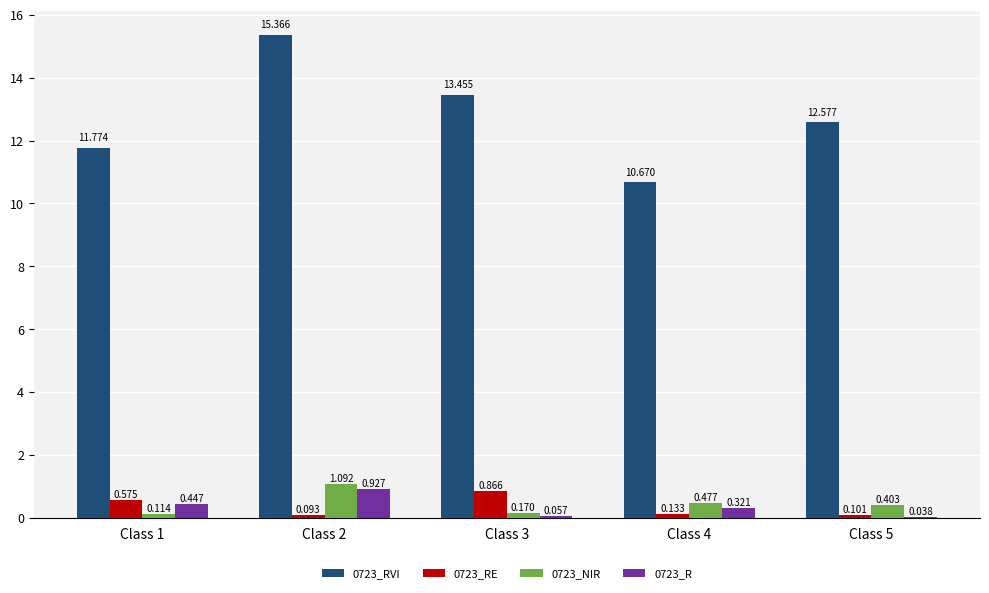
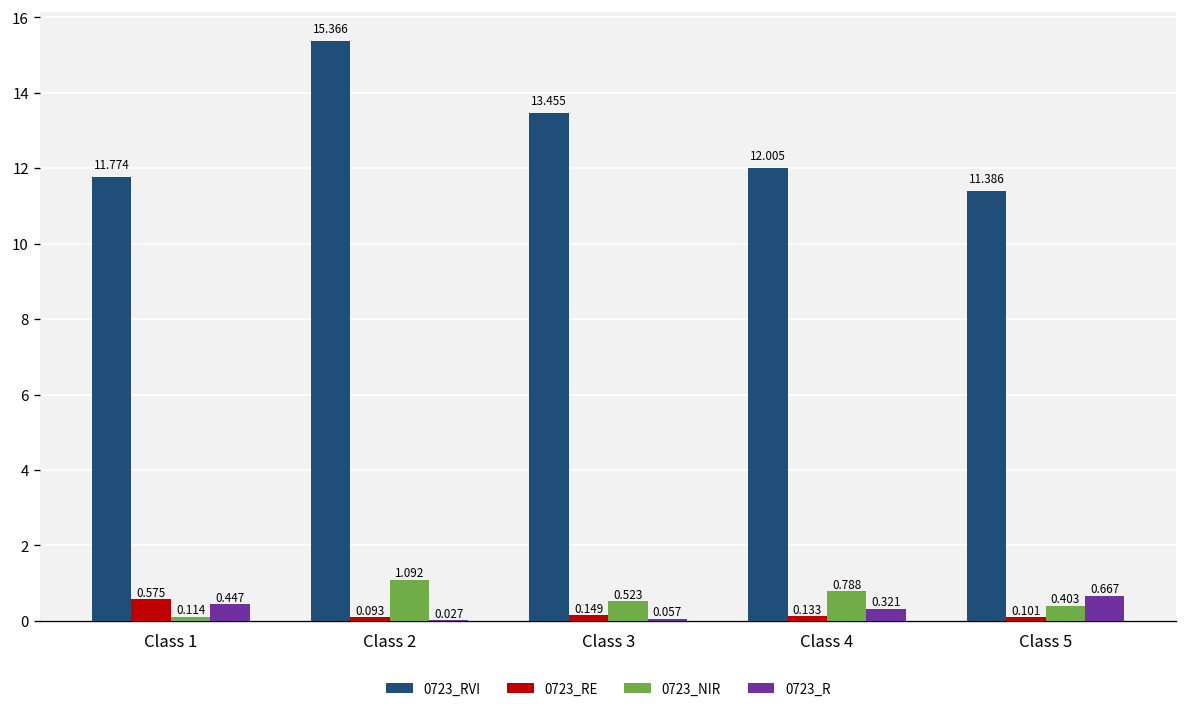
  {
    "0723_RVI": {
      "Class 1": 11.774,
      "Class 2": 15.366,
      "Class 3": 13.455,
-     "Class 4": 10.670,
-     "Class 5": 12.577
+     "Class 4": 12.005,
+     "Class 5": 11.386
    },
    "0723_RE": {
      "Class 1": 0.575,
      "Class 2": 0.093,
-     "Class 3": 0.866,
+     "Class 3": 0.149,
      "Class 4": 0.133,
      "Class 5": 0.101
    },
    "0723_NIR": {
      "Class 1": 0.114,
      "Class 2": 1.092,
-     "Class 3": 0.170,
-     "Class 4": 0.477,
+     "Class 3": 0.523,
+     "Class 4": 0.788,
      "Class 5": 0.403
    },
    "0723_R": {
      "Class 1": 0.447,
-     "Class 2": 0.927,
+     "Class 2": 0.027,
      "Class 3": 0.057,
      "Class 4": 0.321,
-     "Class 5": 0.038
+     "Class 5": 0.667
    }
  }
